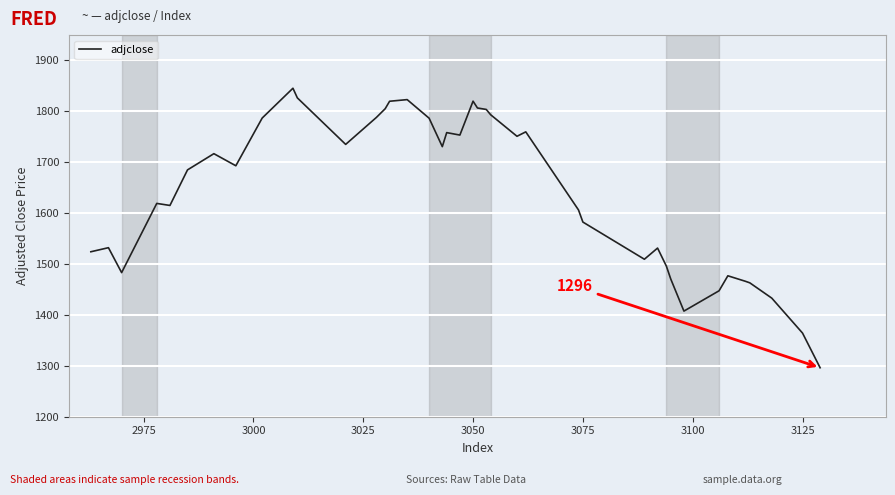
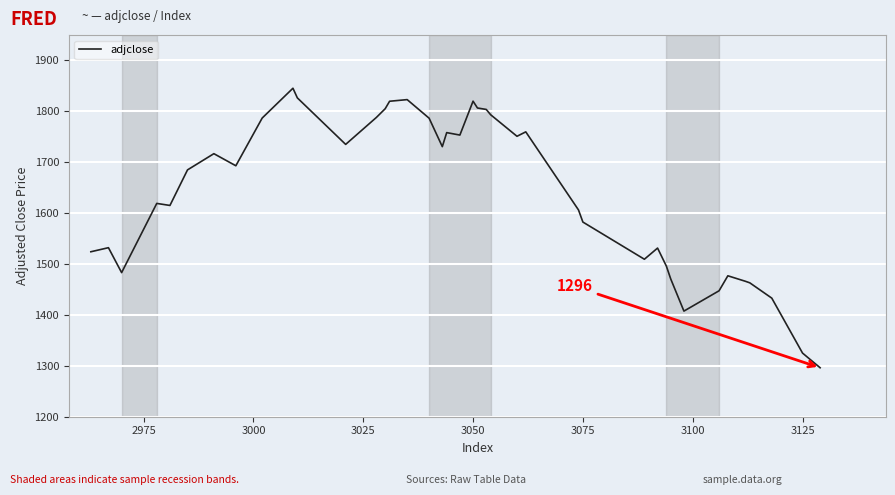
  {
    "3050": 1820,
    "3075": 1580,
-   "3125": 1360
+   "3125": 1330
  }
